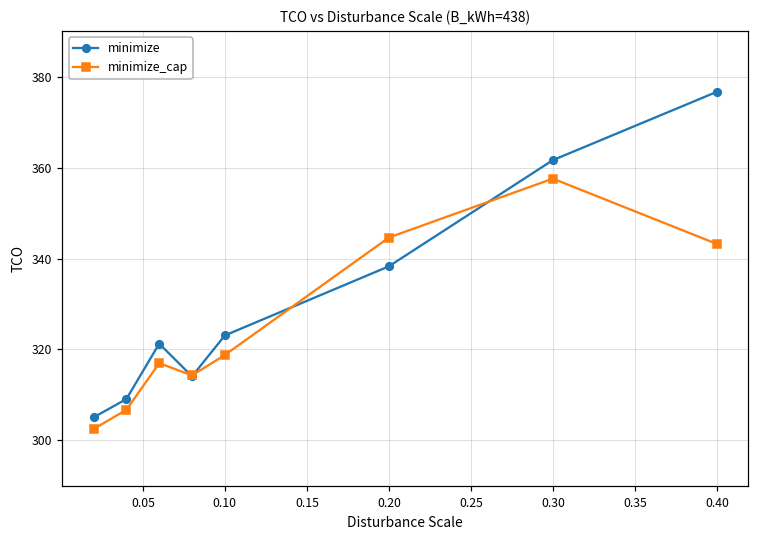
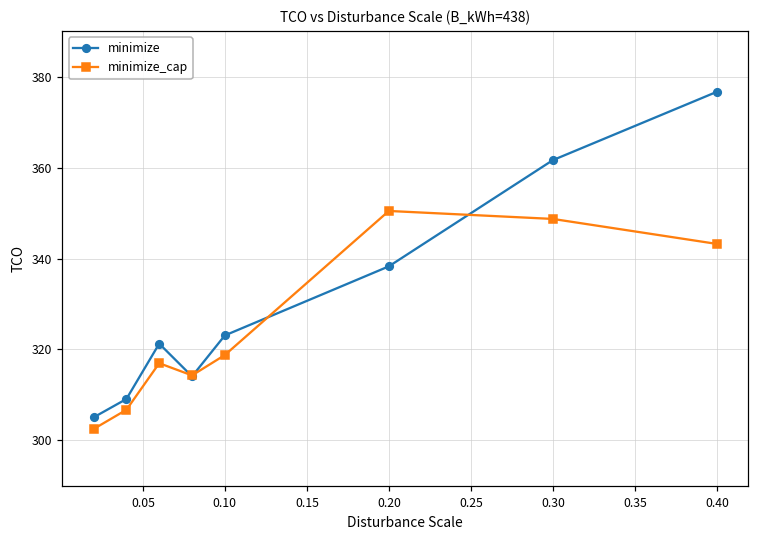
  {
    "minimize": {
      "0.10": 323,
      "0.20": 338,
      "0.30": 362,
      "0.40": 377
    },
    "minimize_cap": {
      "0.10": 319,
-     "0.20": 345,
-     "0.30": 358,
+     "0.20": 350,
+     "0.30": 349,
      "0.40": 343
    }
  }
